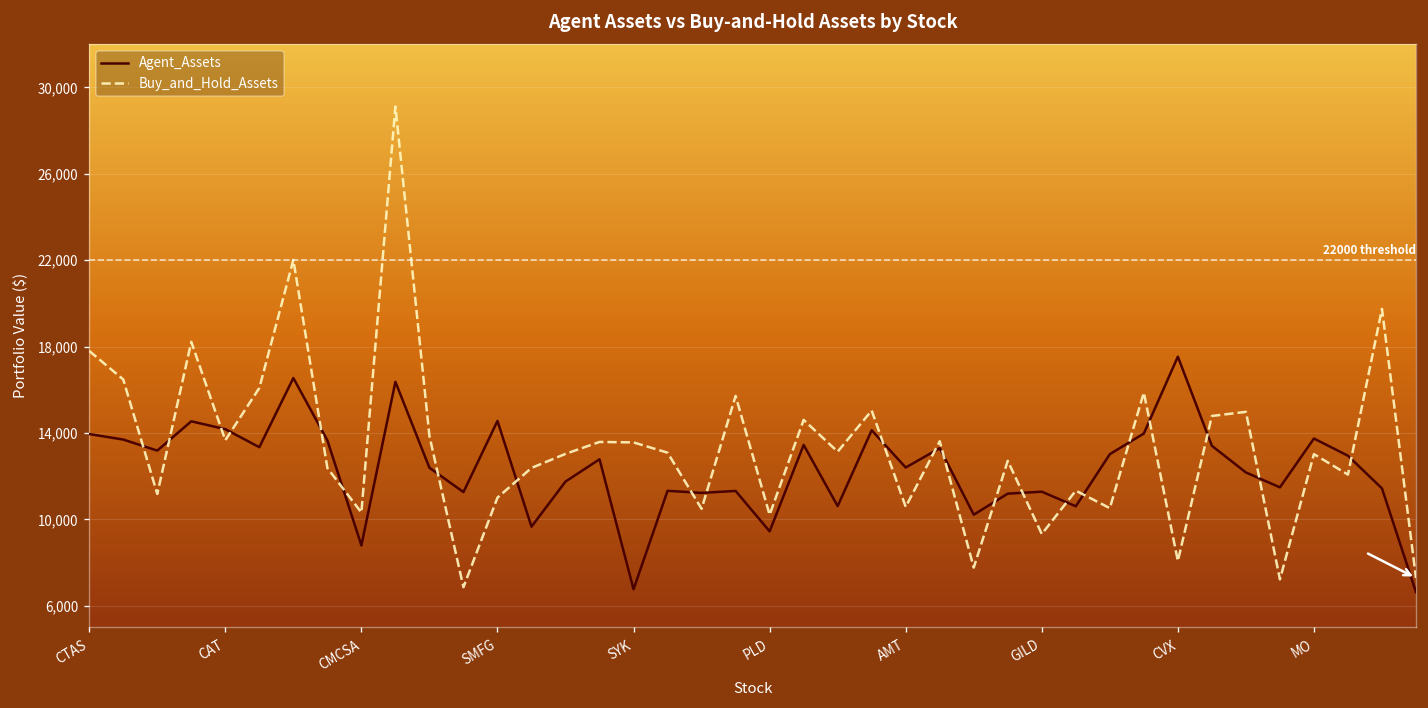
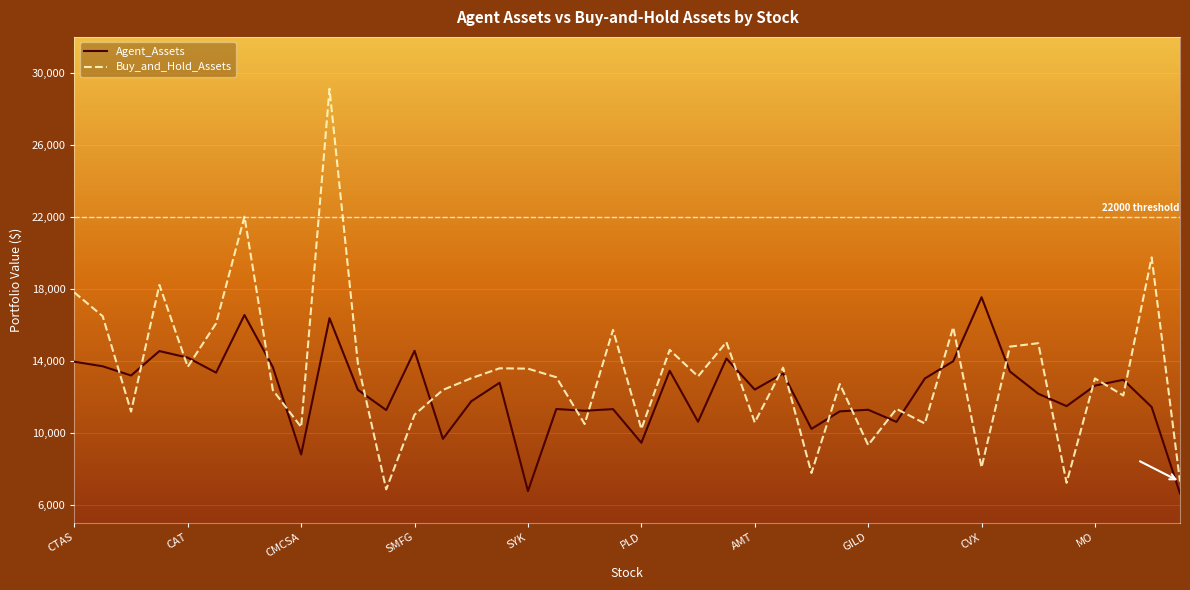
  {
    "Agent_Assets": {
      "CTAS": "14,000",
      "CAT": "14,200",
      "CMCSA": "8,800",
      "SMFG": "14,600",
      "SYK": "6,800",
      "PLD": "9,400",
      "AMT": "12,400",
      "GILD": "11,300",
      "CVX": "17,500",
-     "MO": "13,700"
+     "MO": "12,600"
    },
    "Buy_and_Hold_Assets": {
      "CTAS": "17,800",
      "CAT": "13,700",
      "CMCSA": "10,300",
      "SMFG": "11,000",
      "SYK": "13,600",
      "PLD": "10,200",
      "AMT": "10,600",
      "GILD": "9,300",
      "CVX": "8,100",
      "MO": "13,000"
    }
  }
